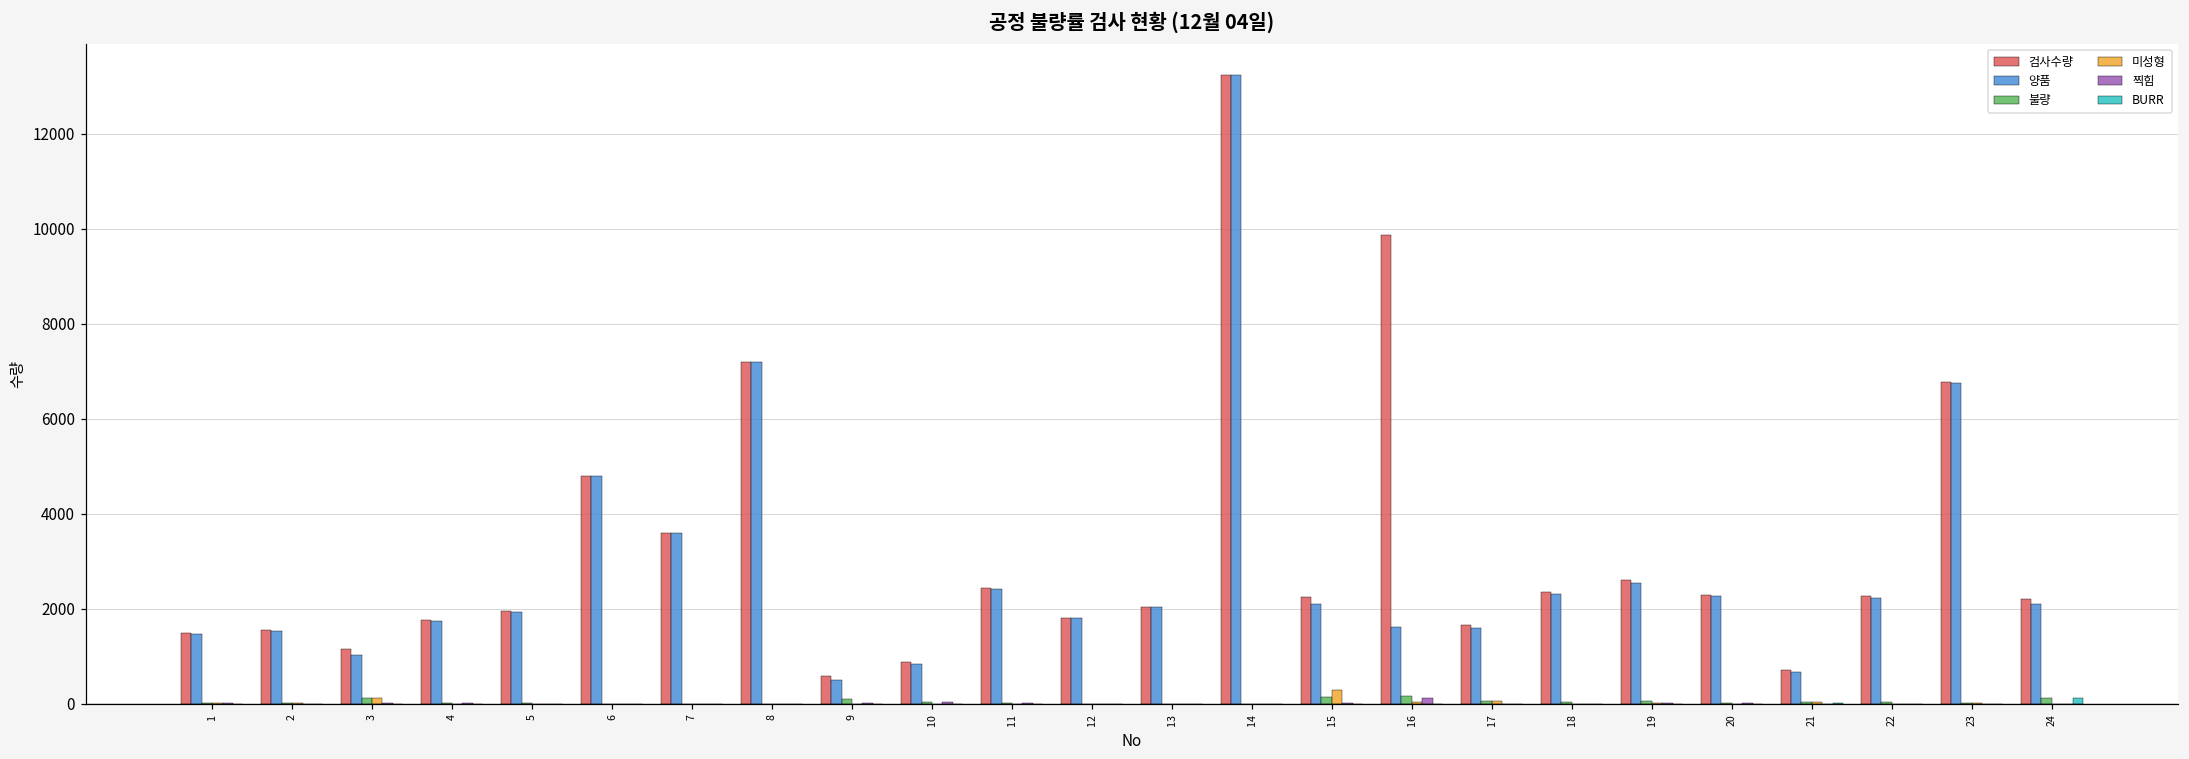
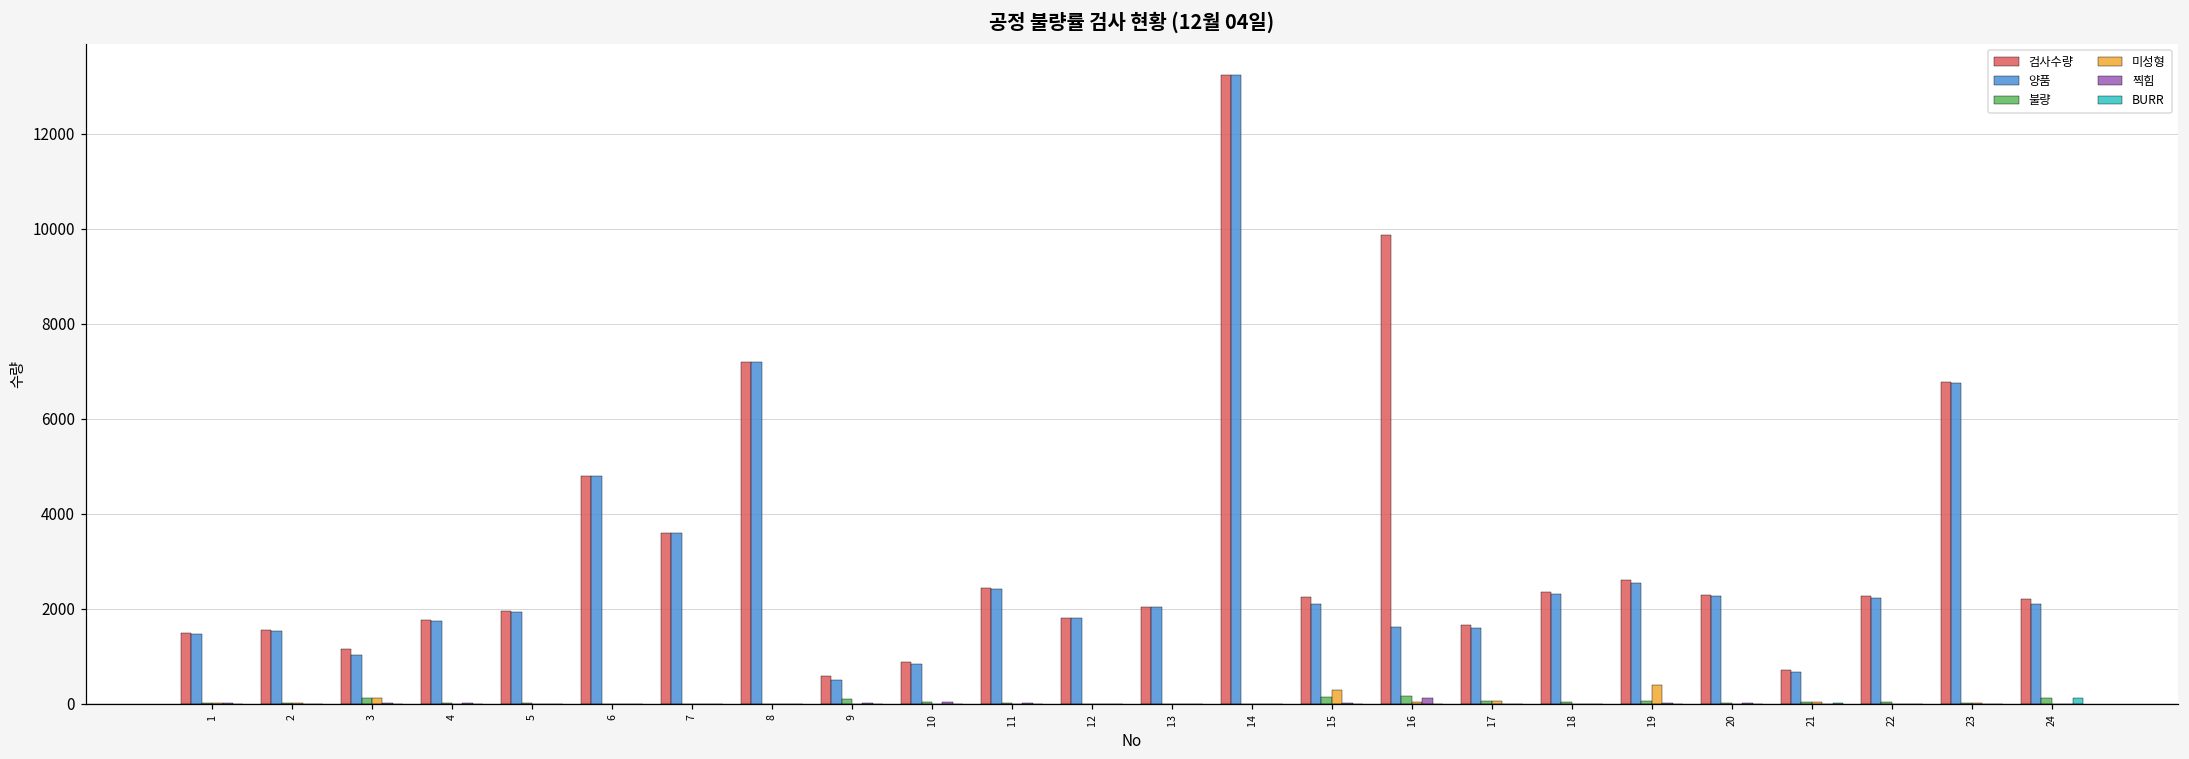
  {
    "검사수량": {
      "1": 1500,
      "2": 1600,
      "3": 1100,
      "4": 1800,
      "5": 2000,
      "6": 4800,
      "7": 3600,
      "8": 7200,
      "9": 600,
      "10": 900,
      "11": 2400,
      "12": 1800,
      "13": 2000,
      "14": 13200,
      "15": 2200,
      "16": 9900,
      "17": 1700,
      "18": 2300,
      "19": 2600,
      "20": 2300,
      "21": 700,
      "22": 2300,
      "23": 6800,
      "24": 2200
    },
    "양품": {
      "1": 1500,
      "2": 1500,
      "3": 1000,
      "4": 1700,
      "5": 1900,
      "6": 4800,
      "7": 3600,
      "8": 7200,
      "9": 500,
      "10": 800,
      "11": 2400,
      "12": 1800,
      "13": 2000,
      "14": 13200,
      "15": 2100,
      "16": 1600,
      "17": 1600,
      "18": 2300,
      "19": 2600,
      "20": 2300,
      "21": 700,
      "22": 2200,
      "23": 6800,
      "24": 2100
    },
    "불량": {
      "3": 100,
      "9": 100,
      "13": 0,
      "14": 0,
      "15": 100,
      "16": 200,
      "19": 100,
      "24": 100
    },
    "미성형": {
      "3": 100,
      "4": 0,
      "5": 0,
      "9": 0,
      "10": 0,
      "11": 0,
      "12": 0,
      "13": 0,
      "14": 0,
      "15": 300,
      "18": 0,
-     "19": 0,
+     "19": 400,
      "20": 0,
      "22": 0,
      "24": 0
    },
    "찍힘": {
      "5": 0,
      "6": 0,
      "7": 0,
      "8": 0,
      "12": 0,
      "13": 0,
      "14": 0,
      "16": 100,
      "17": 0,
      "18": 0,
      "21": 0,
      "22": 0,
      "23": 0,
      "24": 0
    },
    "BURR": {
      "1": 0,
      "2": 0,
      "3": 0,
      "4": 0,
      "5": 0,
      "6": 0,
      "7": 0,
      "8": 0,
      "9": 0,
      "10": 0,
      "11": 0,
      "12": 0,
      "13": 0,
      "14": 0,
      "15": 0,
      "16": 0,
      "17": 0,
      "18": 0,
      "19": 0,
      "20": 0,
      "22": 0,
      "23": 0,
      "24": 100
    }
  }
